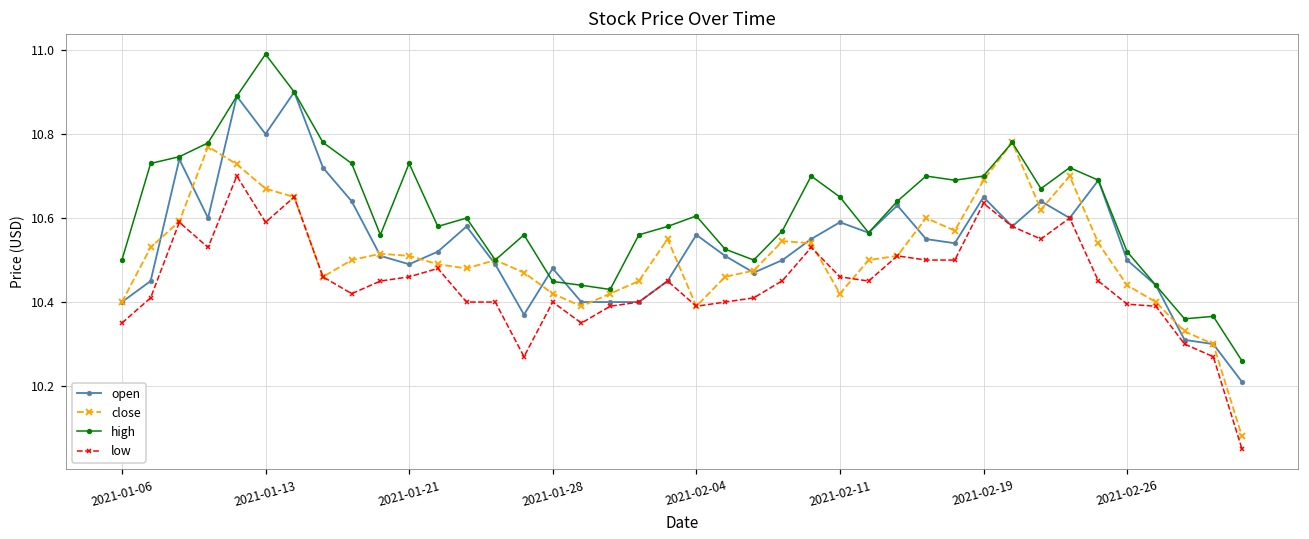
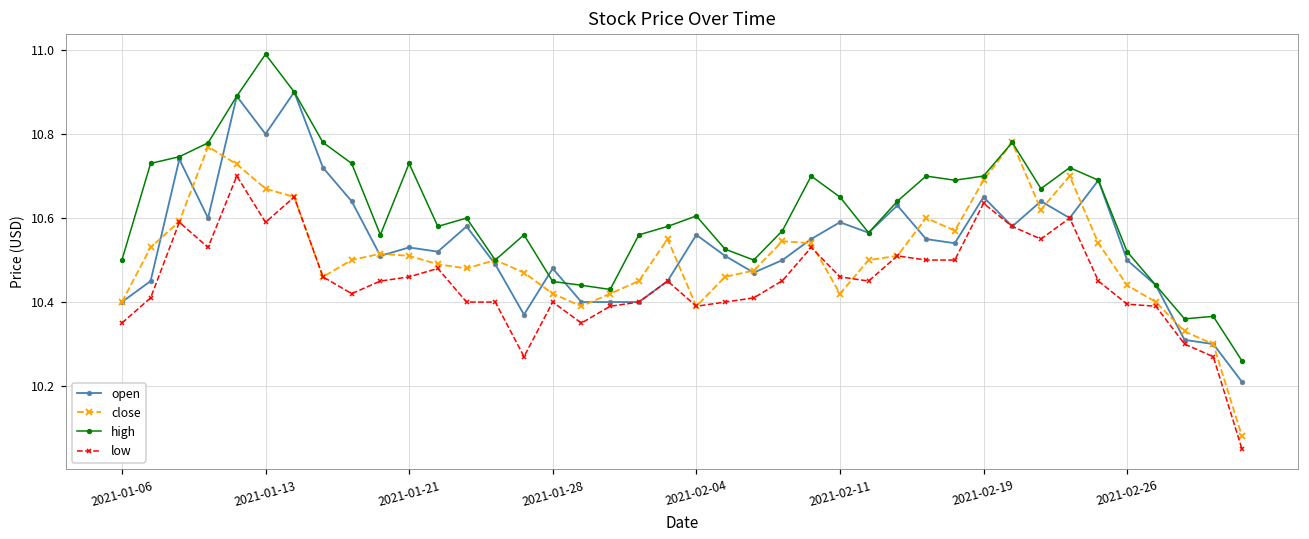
  {
    "open": {
      "2021-01-13": 10.80,
-     "2021-01-21": 10.49,
+     "2021-01-21": 10.53,
      "2021-01-28": 10.48,
      "2021-02-04": 10.56,
      "2021-02-11": 10.59,
      "2021-02-19": 10.65,
      "2021-02-26": 10.50
    },
    "close": {
      "2021-01-13": 10.67,
      "2021-01-21": 10.51,
      "2021-01-28": 10.42,
      "2021-02-11": 10.42,
      "2021-02-19": 10.69,
      "2021-02-26": 10.44
    },
    "high": {
      "2021-01-06": 10.50,
      "2021-01-13": 10.99,
      "2021-01-21": 10.73,
      "2021-01-28": 10.45,
      "2021-02-04": 10.61,
      "2021-02-11": 10.65,
      "2021-02-19": 10.70,
      "2021-02-26": 10.52
    },
    "low": {
      "2021-01-06": 10.35,
      "2021-01-13": 10.59,
      "2021-01-21": 10.46,
      "2021-01-28": 10.40,
      "2021-02-11": 10.46,
      "2021-02-19": 10.64,
      "2021-02-26": 10.40
    }
  }
